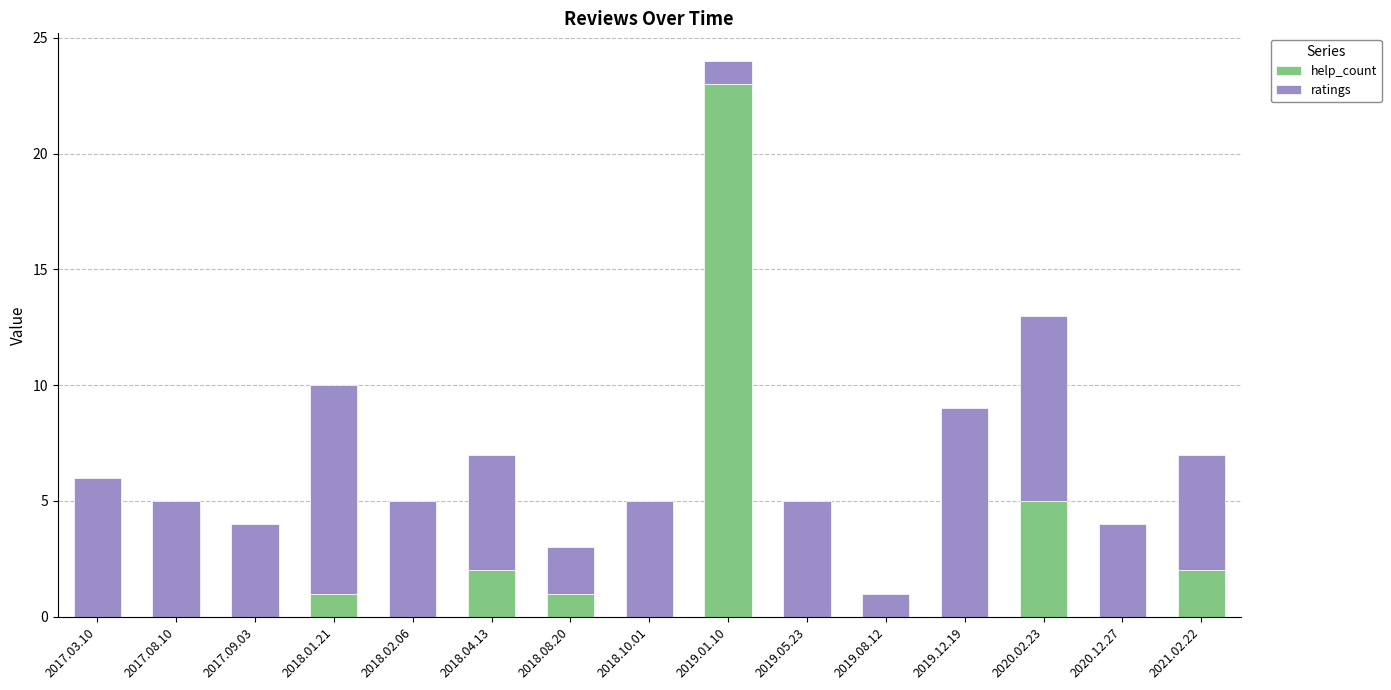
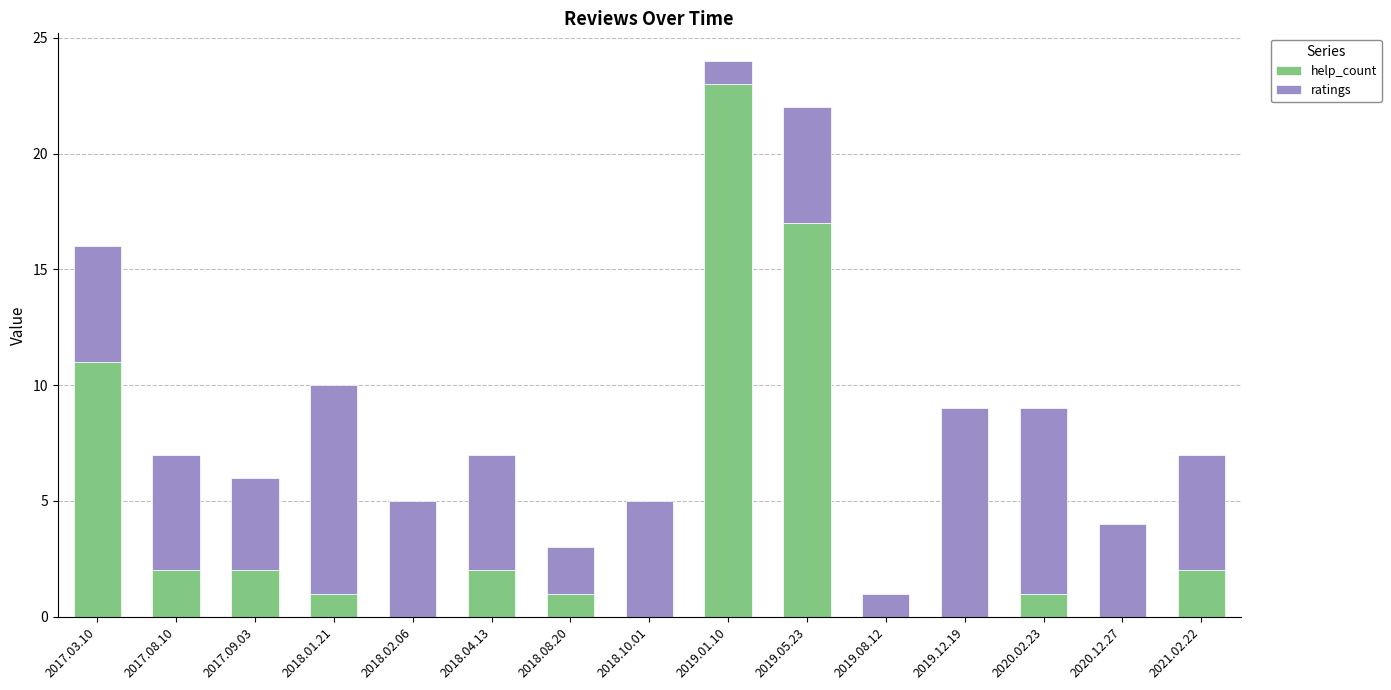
  {
    "help_count": {
-     "2017.03.10": 0,
-     "2017.08.10": 0,
-     "2017.09.03": 0,
+     "2017.03.10": 11,
+     "2017.08.10": 2,
+     "2017.09.03": 2,
      "2018.01.21": 1,
      "2018.02.06": 0,
      "2018.04.13": 2,
      "2018.08.20": 1,
      "2018.10.01": 0,
      "2019.01.10": 23,
-     "2019.05.23": 0,
+     "2019.05.23": 17,
      "2019.08.12": 0,
      "2019.12.19": 0,
-     "2020.02.23": 5,
+     "2020.02.23": 1,
      "2020.12.27": 0,
      "2021.02.22": 2
    },
    "ratings": {
-     "2017.03.10": 6,
+     "2017.03.10": 5,
      "2017.08.10": 5,
      "2017.09.03": 4,
      "2018.01.21": 9,
      "2018.02.06": 5,
      "2018.04.13": 5,
      "2018.08.20": 2,
      "2018.10.01": 5,
      "2019.01.10": 1,
      "2019.05.23": 5,
      "2019.08.12": 1,
      "2019.12.19": 9,
      "2020.02.23": 8,
      "2020.12.27": 4,
      "2021.02.22": 5
    }
  }
